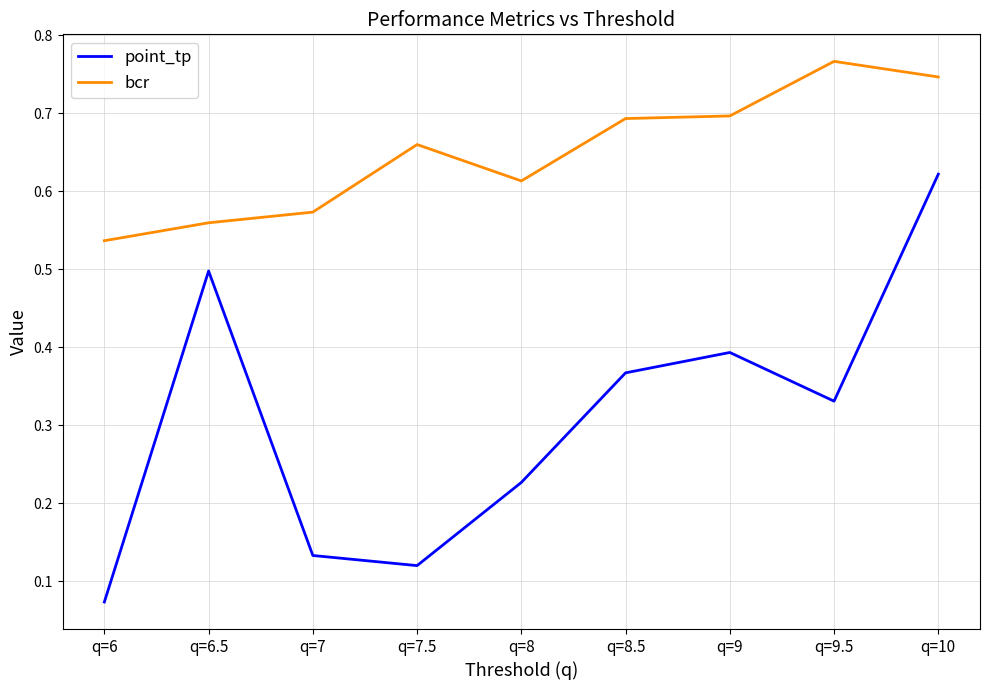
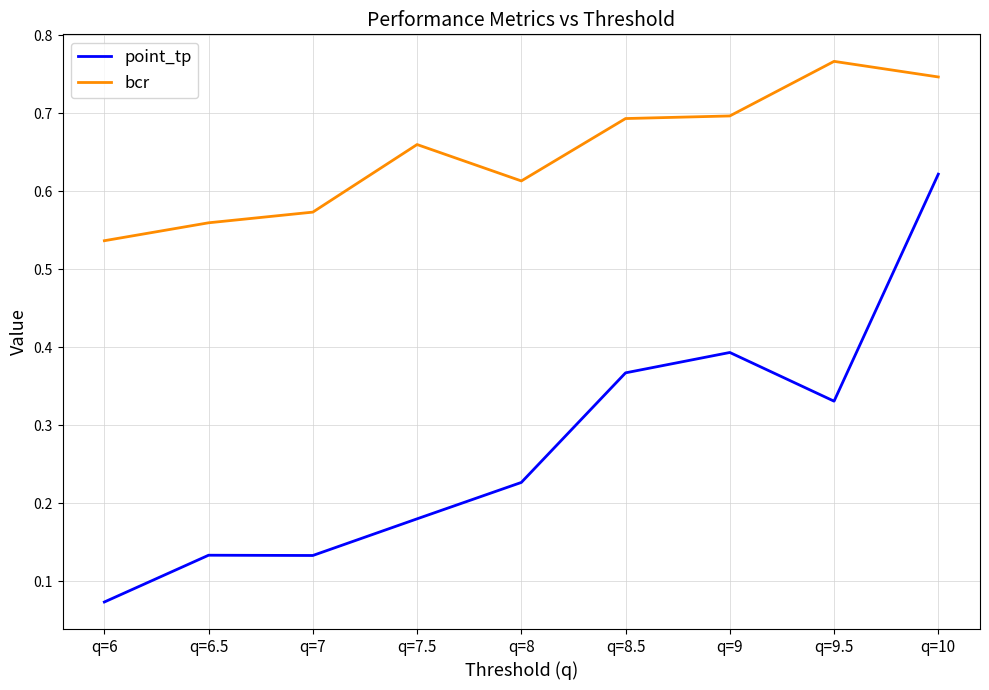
  {
    "point_tp": {
      "q=6": 0.07,
-     "q=6.5": 0.50,
+     "q=6.5": 0.13,
      "q=7": 0.13,
-     "q=7.5": 0.12,
+     "q=7.5": 0.18,
      "q=8": 0.23,
      "q=8.5": 0.37,
      "q=9": 0.39,
      "q=9.5": 0.33,
      "q=10": 0.62
    },
    "bcr": {
      "q=6": 0.54,
      "q=6.5": 0.56,
      "q=7": 0.57,
      "q=7.5": 0.66,
      "q=8": 0.61,
      "q=8.5": 0.69,
      "q=9": 0.70,
      "q=9.5": 0.77,
      "q=10": 0.75
    }
  }
